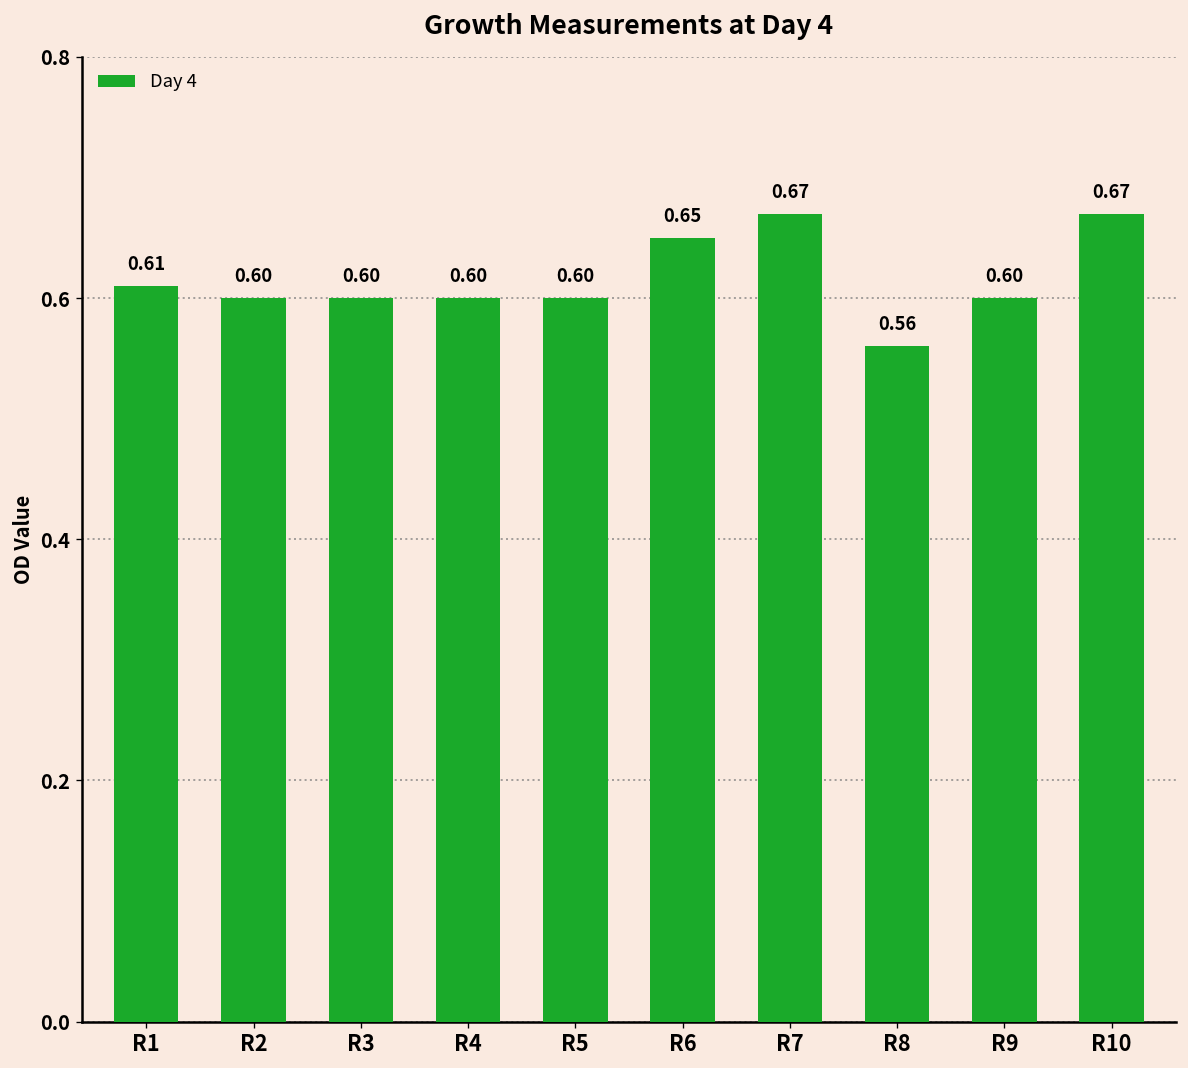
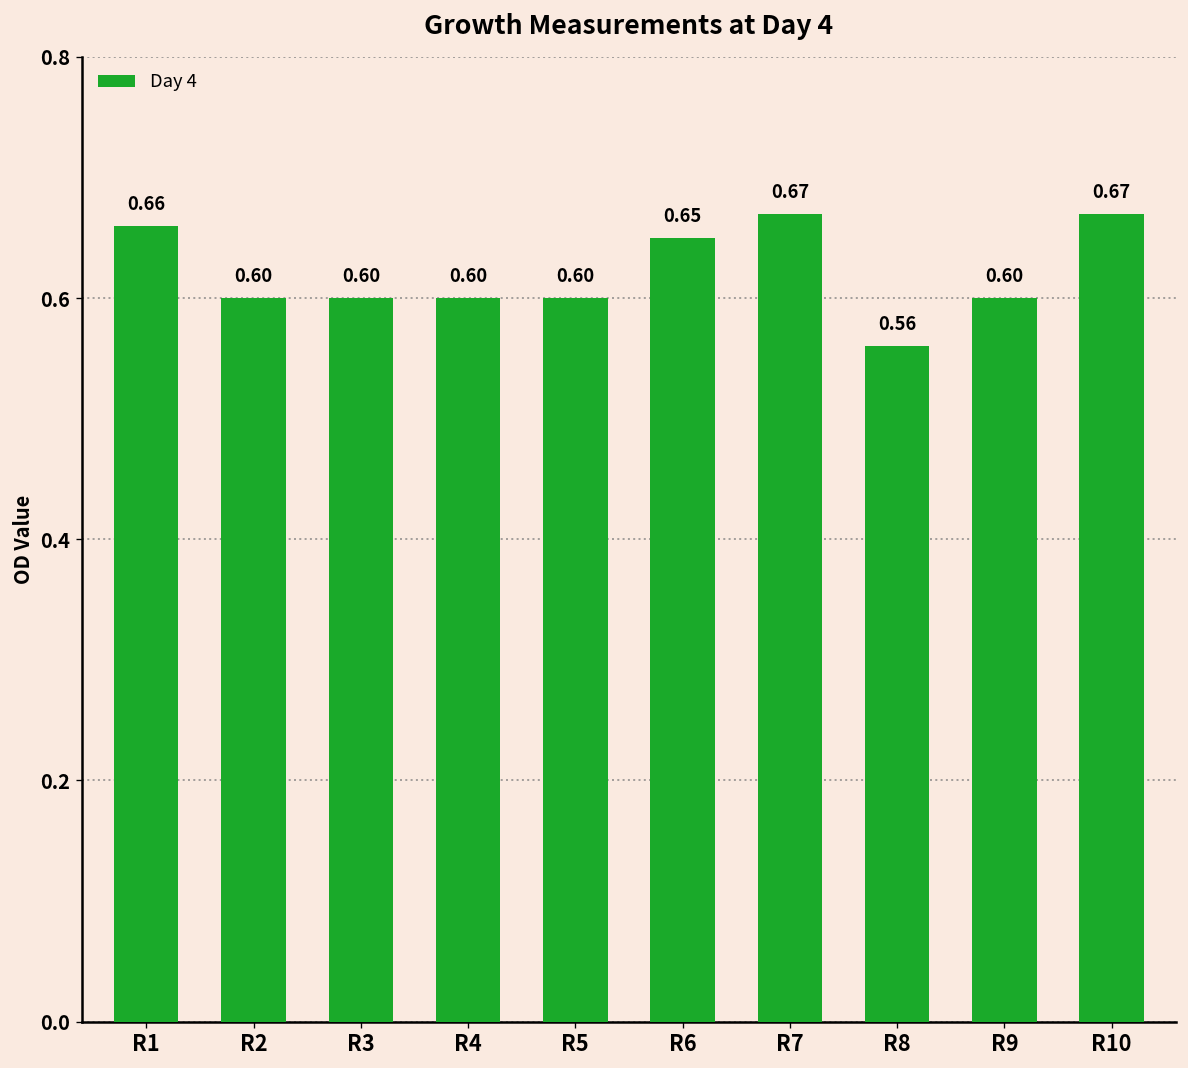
  {
-   "R1": 0.61,
+   "R1": 0.66,
    "R2": 0.60,
    "R3": 0.60,
    "R4": 0.60,
    "R5": 0.60,
    "R6": 0.65,
    "R7": 0.67,
    "R8": 0.56,
    "R9": 0.60,
    "R10": 0.67
  }
